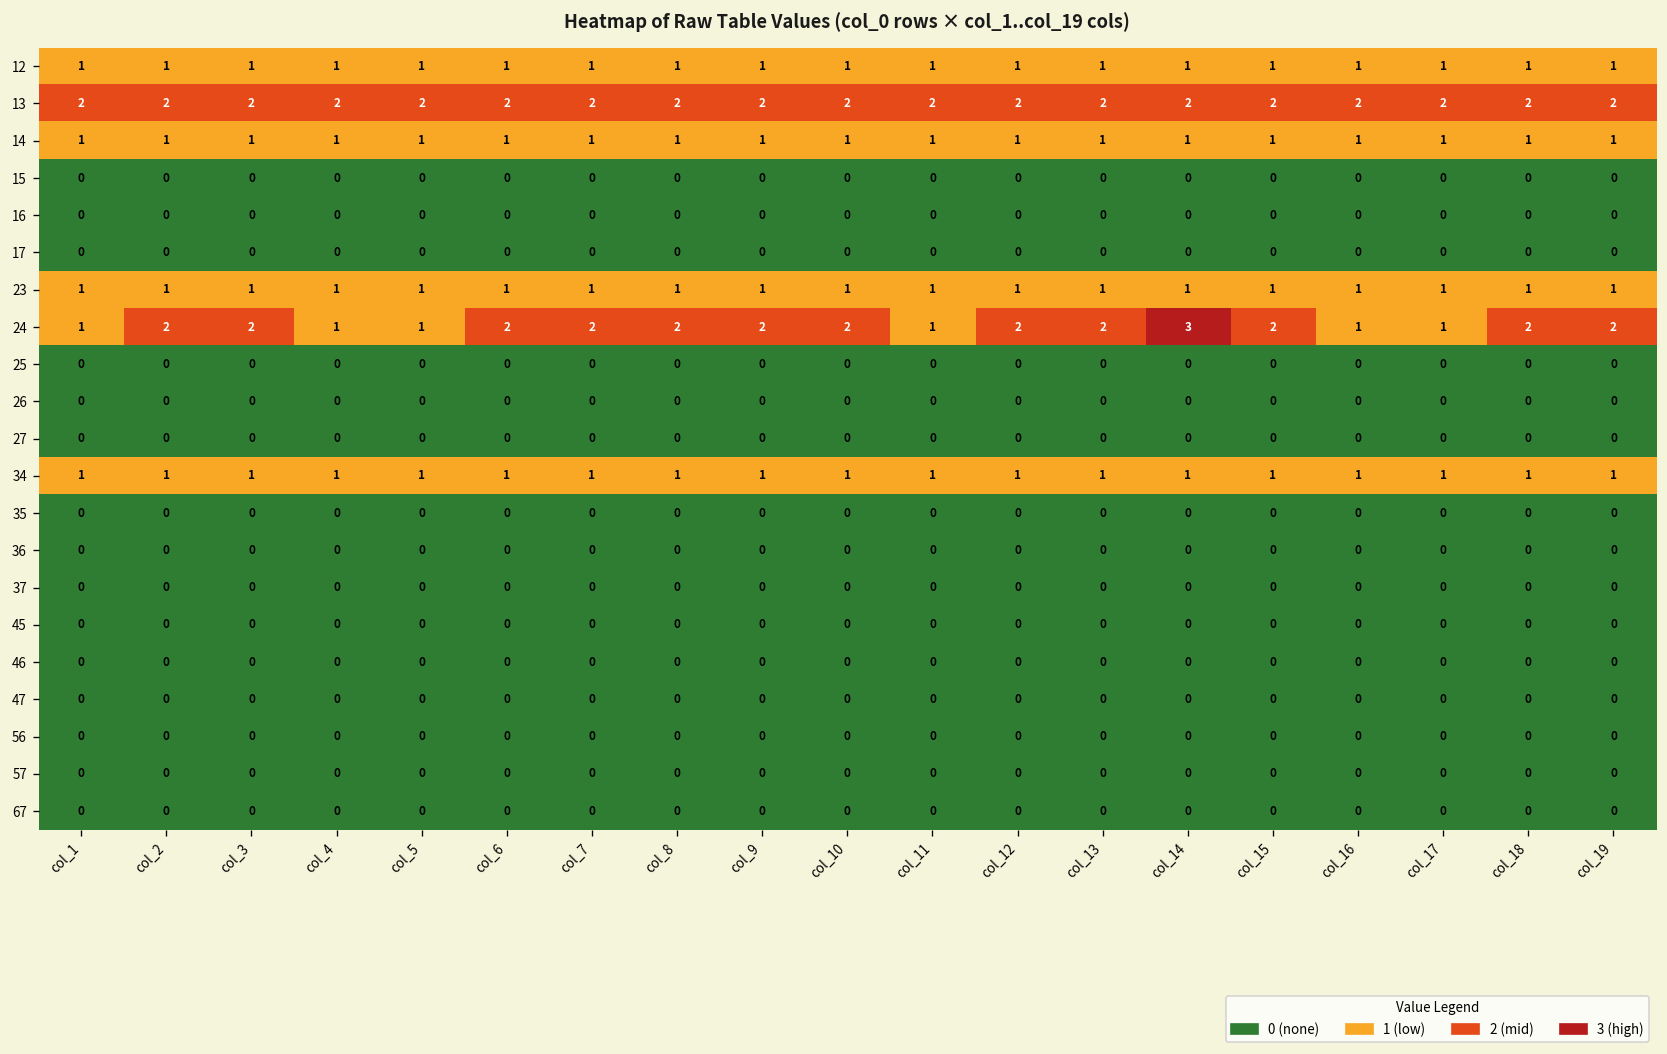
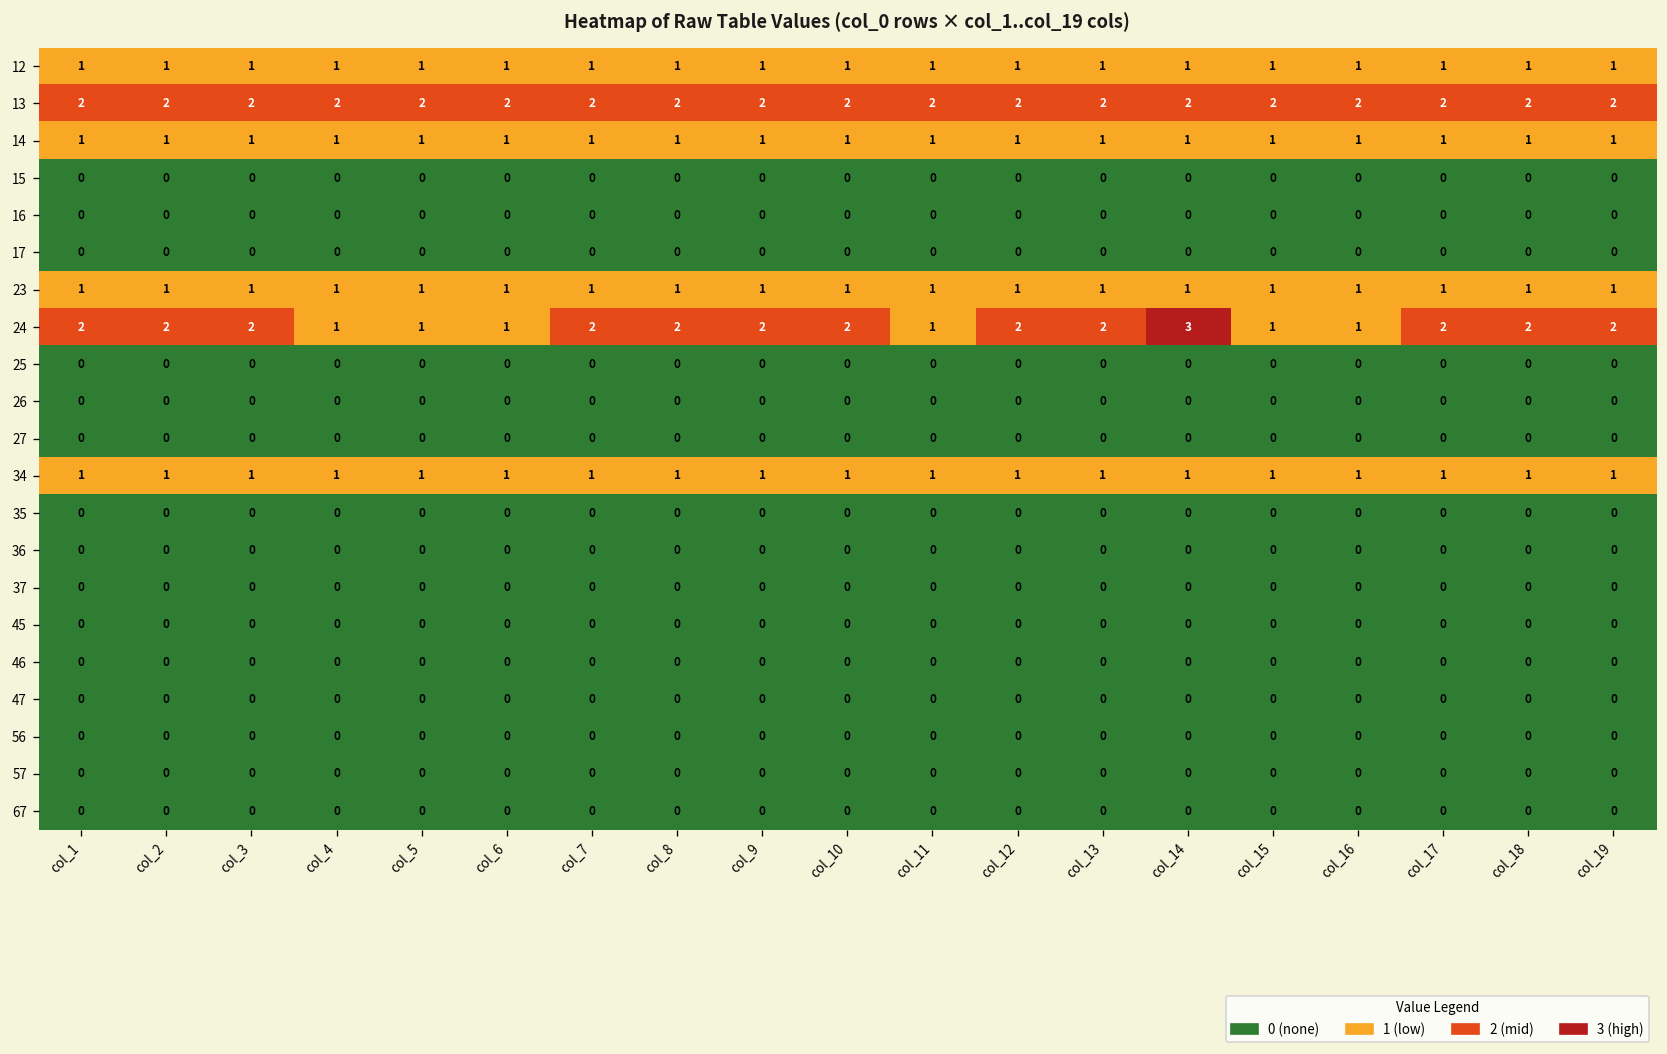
  {
    "24": {
-     "col_1": 1,
+     "col_1": 2,
      "col_2": 2,
      "col_3": 2,
      "col_4": 1,
      "col_5": 1,
-     "col_6": 2,
+     "col_6": 1,
      "col_7": 2,
      "col_8": 2,
      "col_9": 2,
      "col_10": 2,
      "col_11": 1,
      "col_12": 2,
      "col_13": 2,
      "col_14": 3,
-     "col_15": 2,
+     "col_15": 1,
      "col_16": 1,
-     "col_17": 1,
+     "col_17": 2,
      "col_18": 2,
      "col_19": 2
    }
  }
